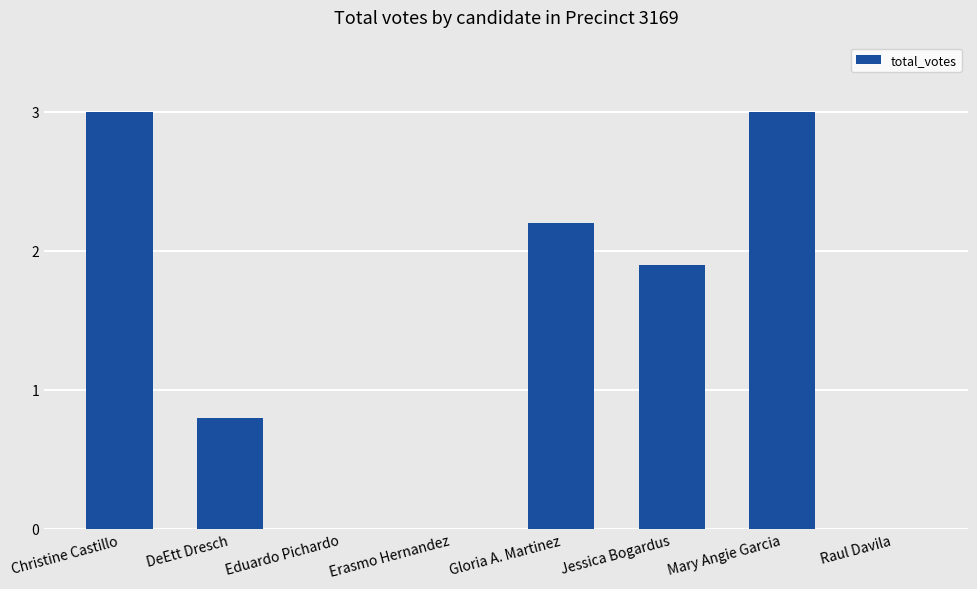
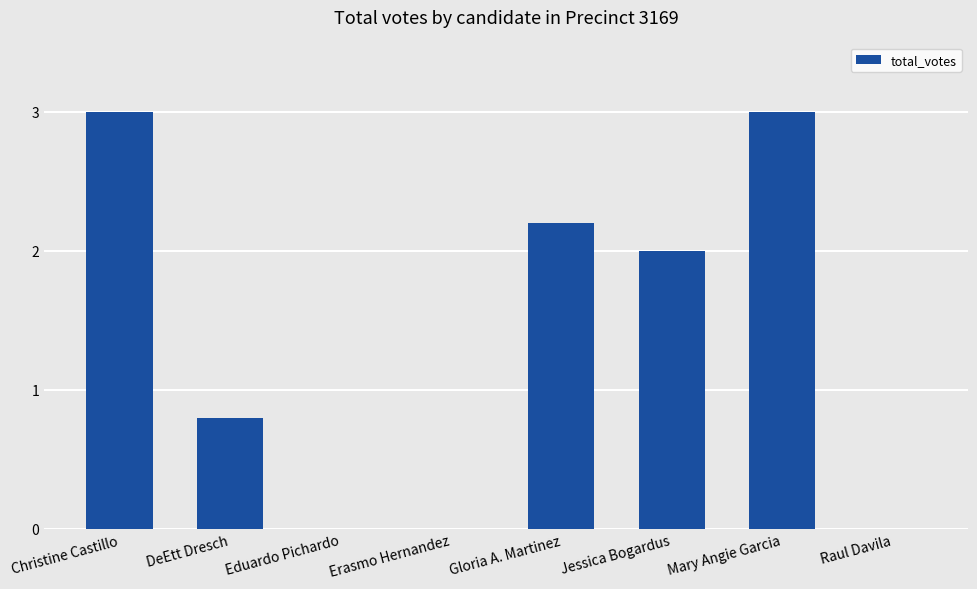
  {
    "Christine Castillo": 3.0,
    "DeEtt Dresch": 0.8,
    "Eduardo Pichardo": 0.0,
    "Erasmo Hernandez": 0.0,
    "Gloria A. Martinez": 2.2,
-   "Jessica Bogardus": 1.9,
+   "Jessica Bogardus": 2.0,
    "Mary Angie Garcia": 3.0,
    "Raul Davila": 0.0
  }
